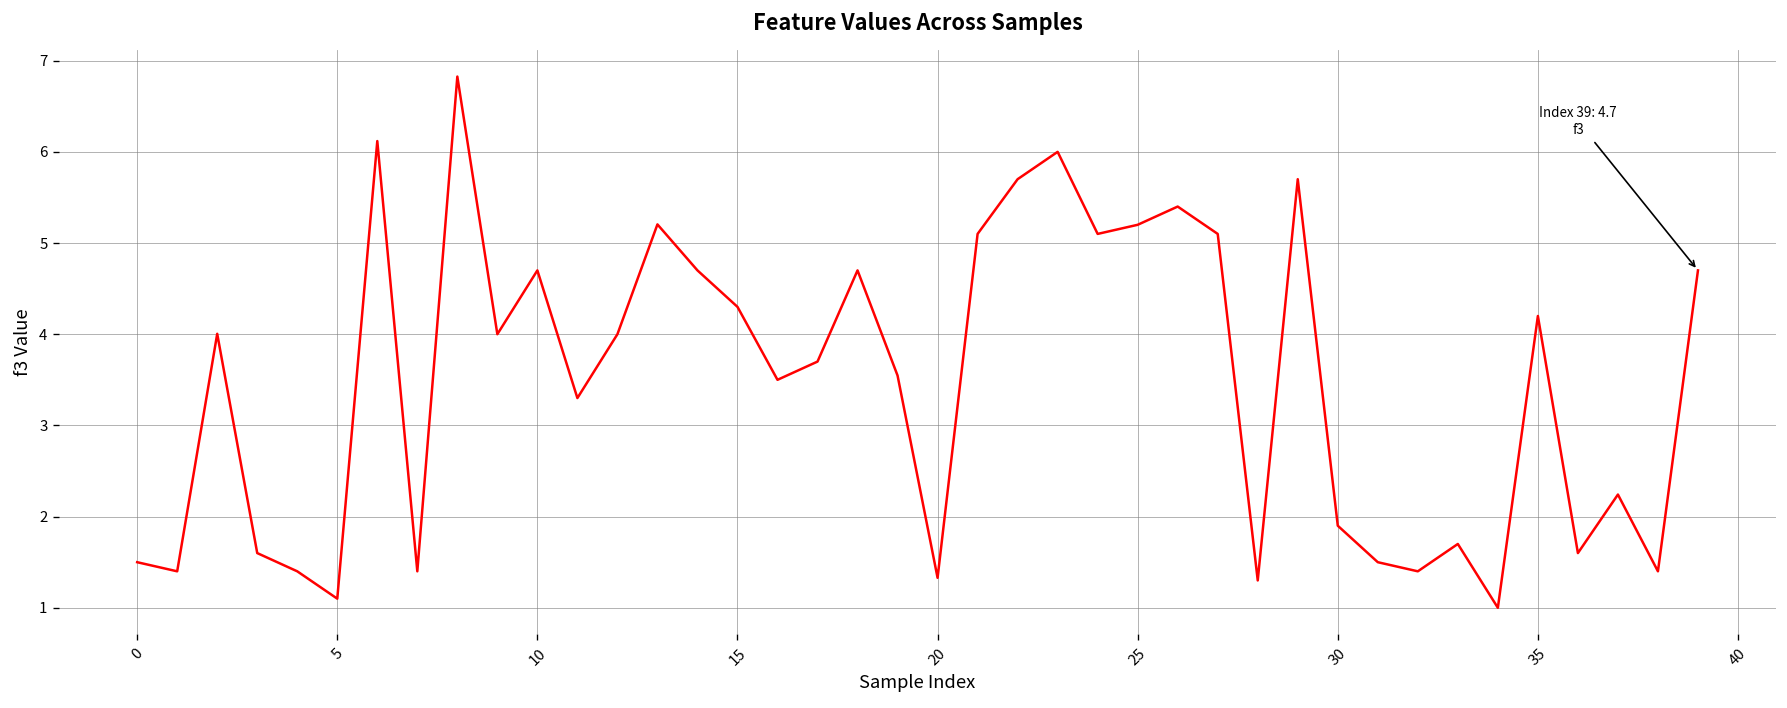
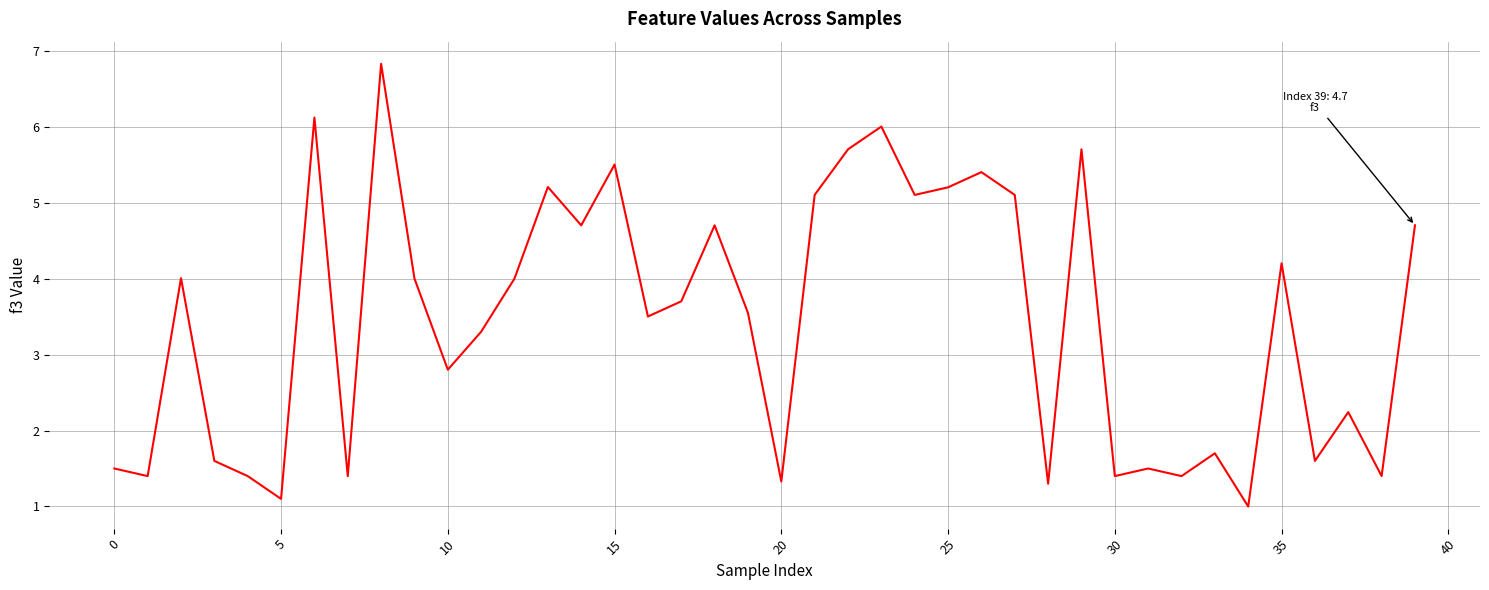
  {
    "0": 1.5,
    "5": 1.1,
-   "10": 4.7,
-   "15": 4.3,
+   "10": 2.8,
+   "15": 5.5,
    "20": 1.3,
    "25": 5.2,
-   "30": 1.9,
+   "30": 1.4,
    "35": 4.2
  }
